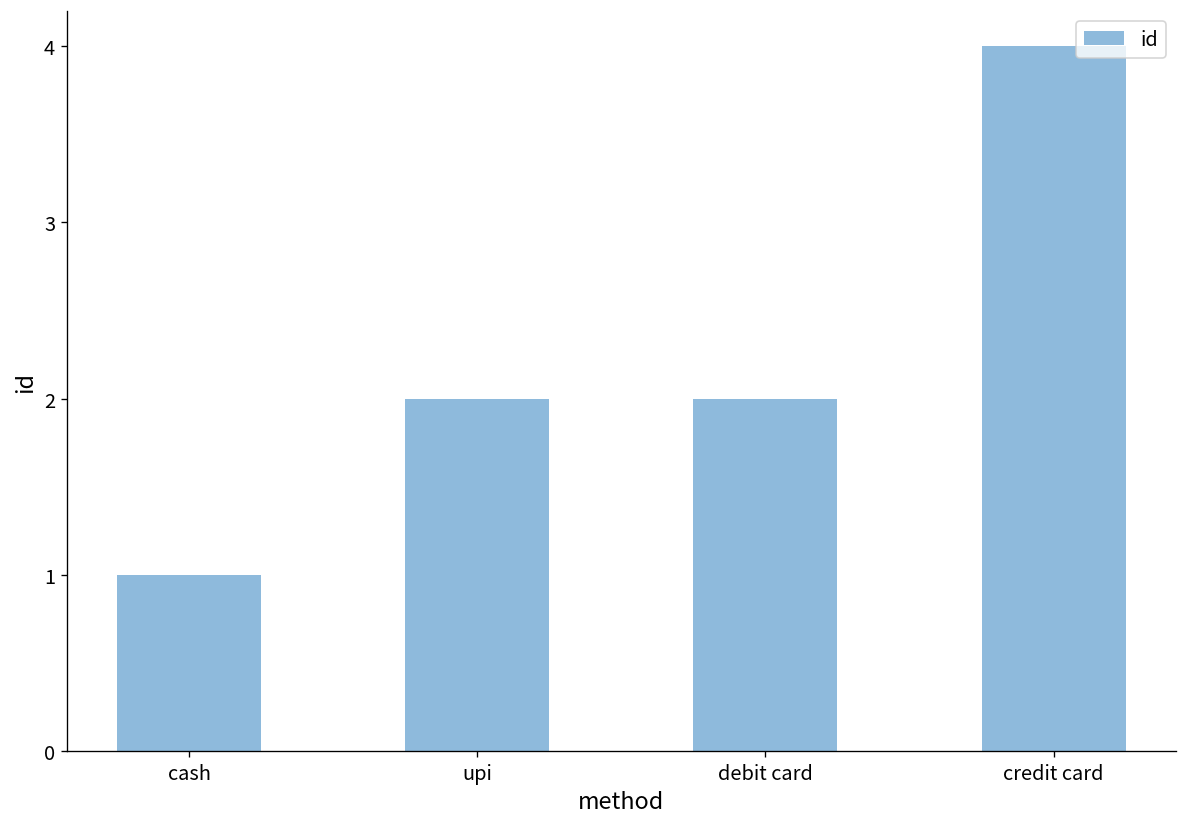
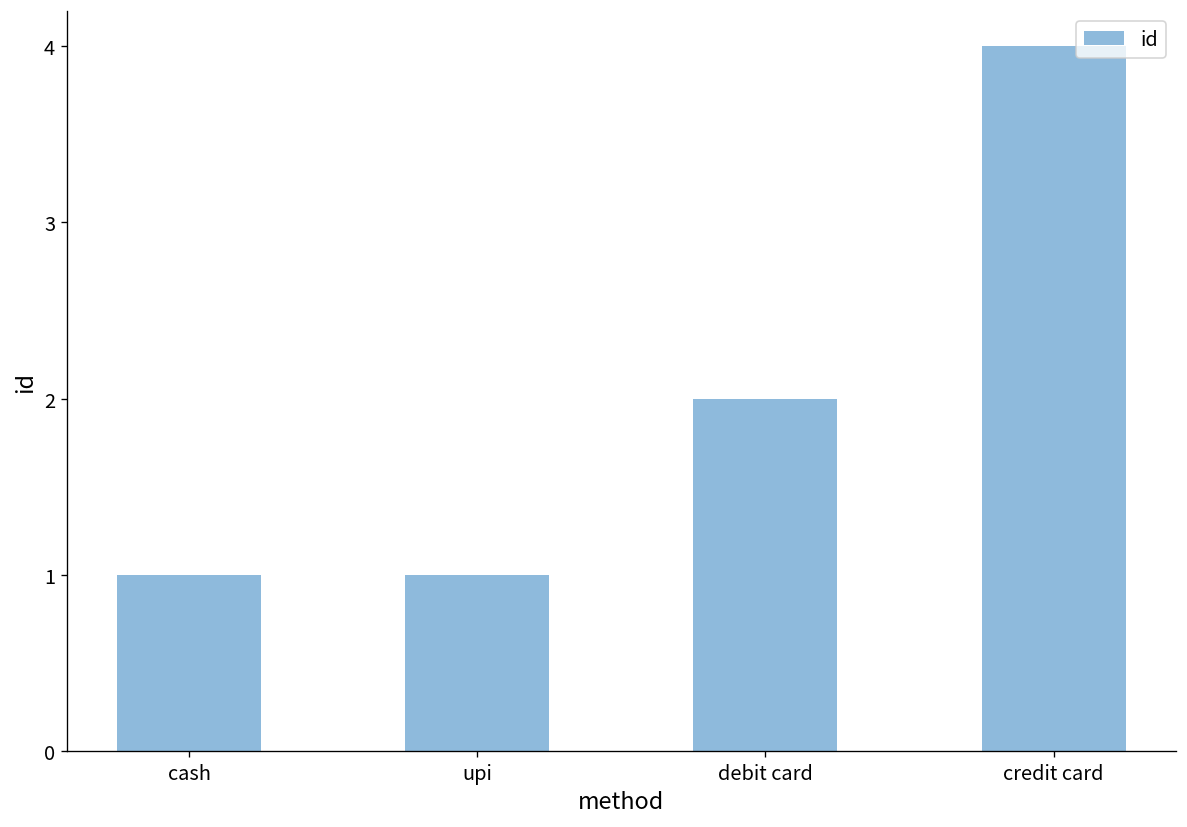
  {
    "cash": 1,
-   "upi": 2,
+   "upi": 1,
    "debit card": 2,
    "credit card": 4
  }
